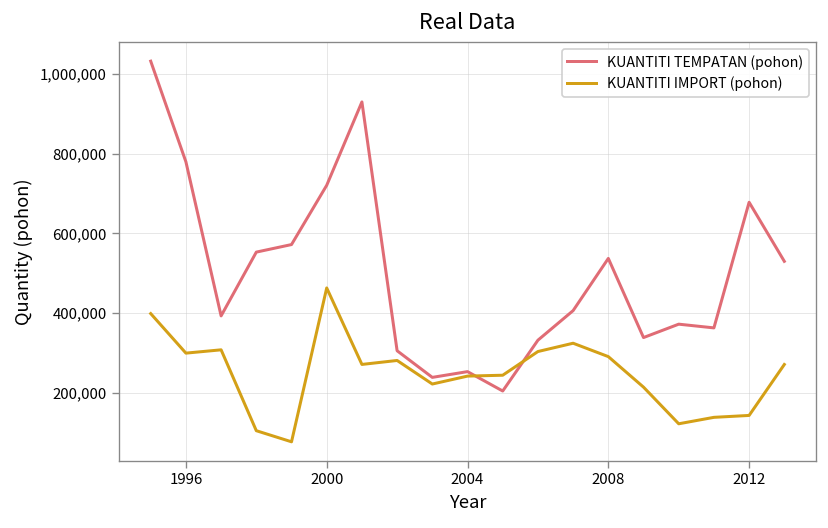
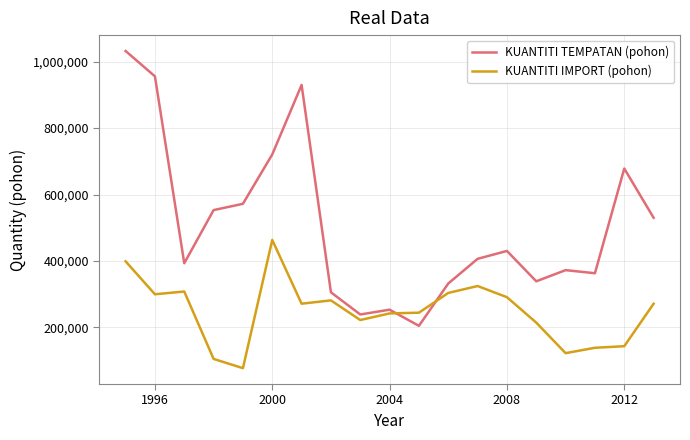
  {
    "KUANTITI TEMPATAN (pohon)": {
-     "1996": "780,000",
+     "1996": "960,000",
      "2000": "720,000",
      "2004": "250,000",
-     "2008": "540,000",
+     "2008": "430,000",
      "2012": "680,000"
    },
    "KUANTITI IMPORT (pohon)": {
      "1996": "300,000",
      "2000": "460,000",
      "2004": "240,000",
      "2008": "290,000",
      "2012": "140,000"
    }
  }
